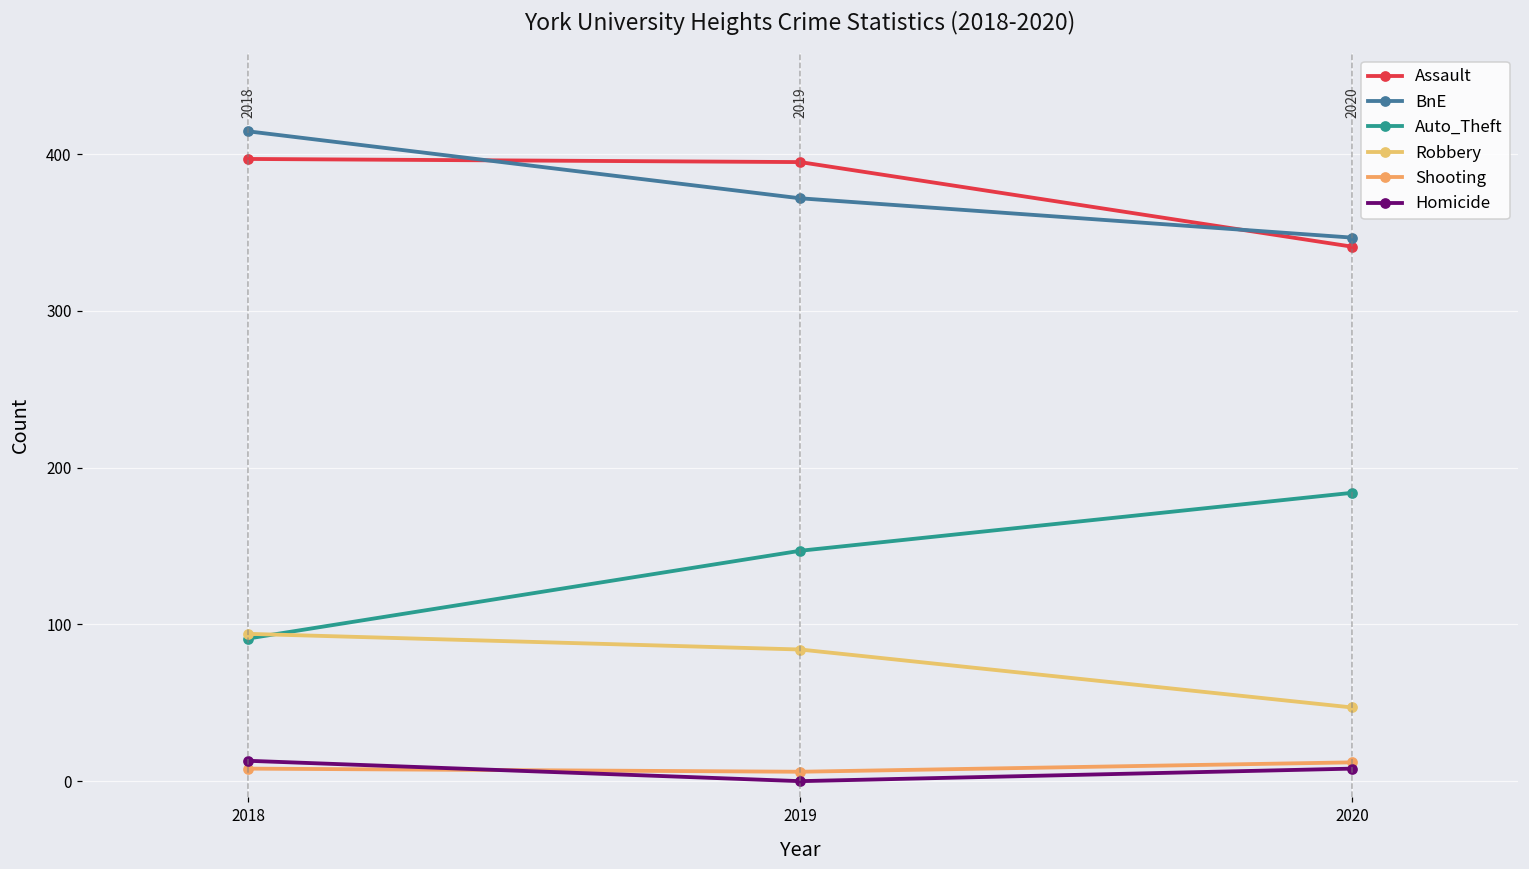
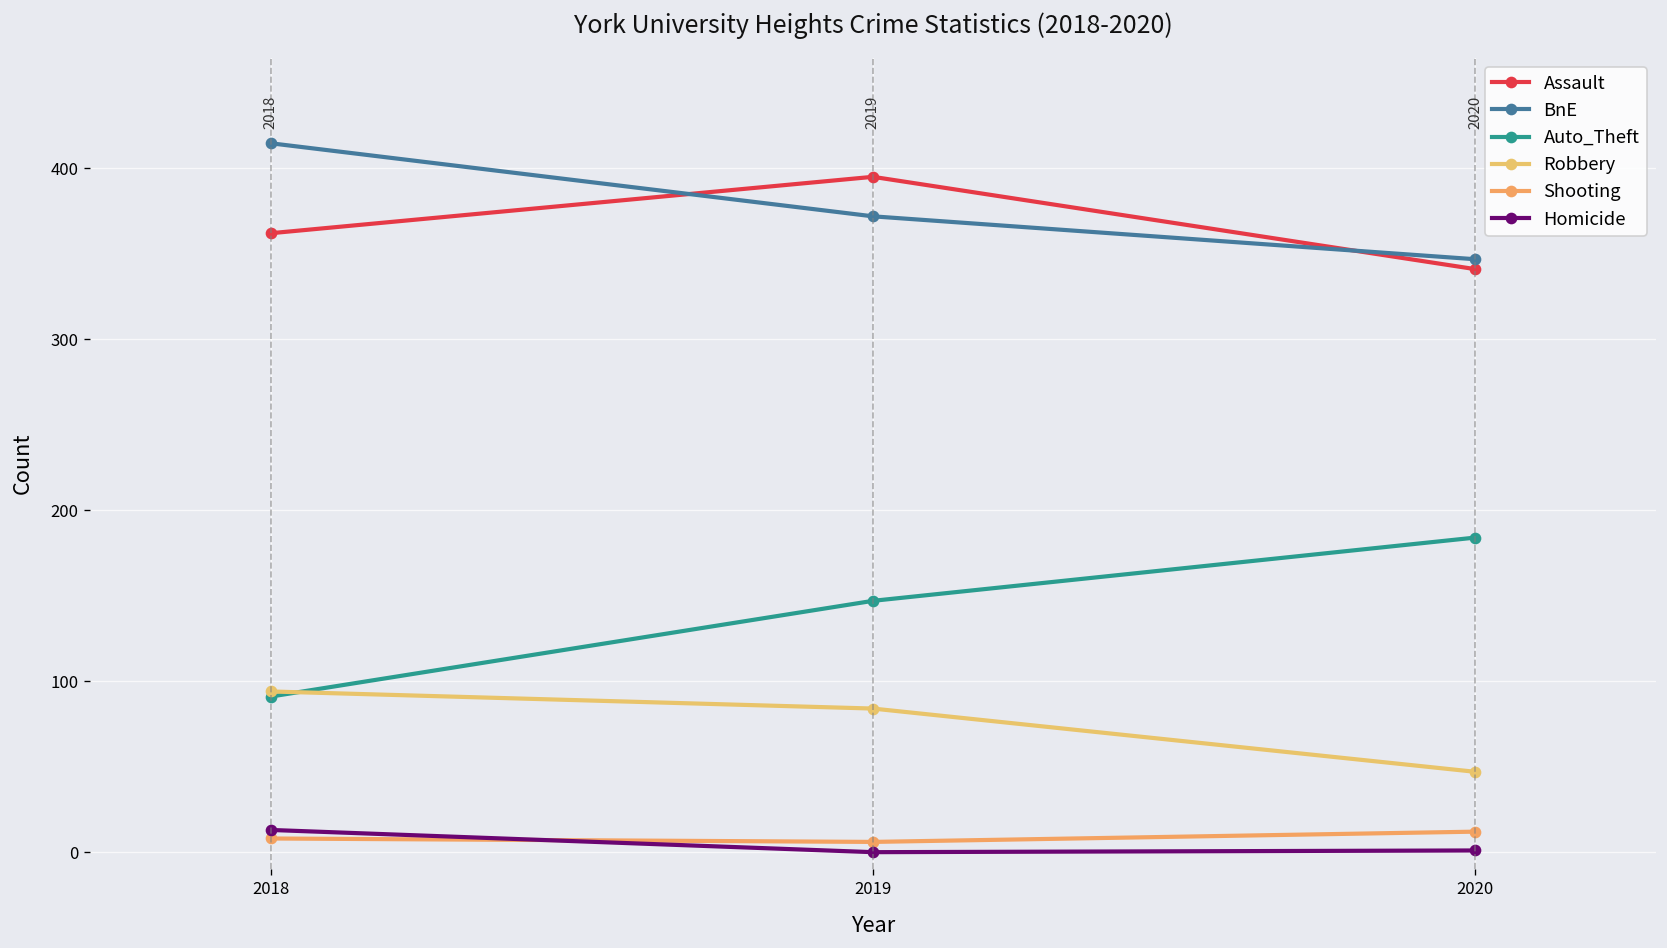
  {
    "Assault": {
-     "2018": 397,
+     "2018": 362,
      "2019": 395,
      "2020": 341
    },
    "Homicide": {
      "2018": 13,
      "2019": 0,
-     "2020": 8
+     "2020": 1
    }
  }
